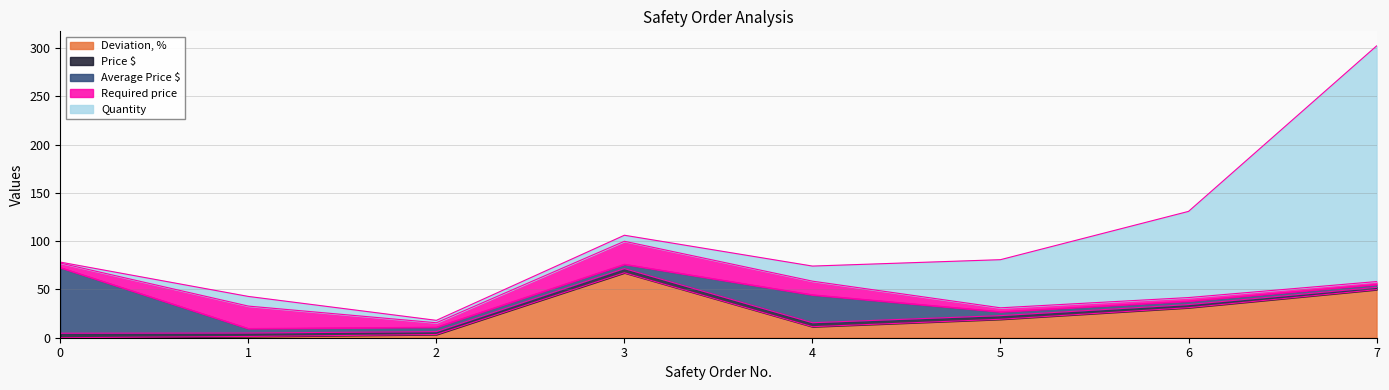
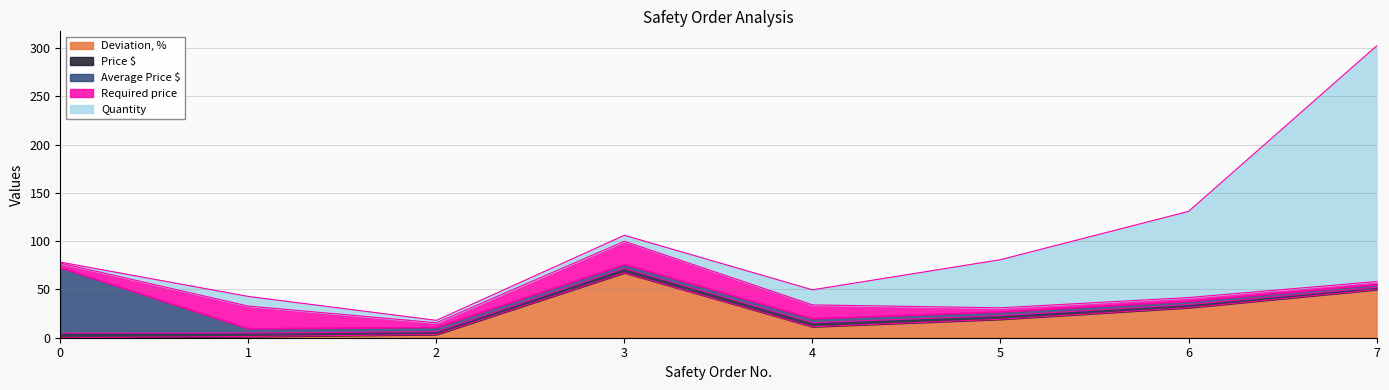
  {
    "Deviation, %": {
      "0": 0,
      "1": 0,
      "2": 0,
      "3": 70,
      "4": 10,
      "5": 20,
      "6": 30
    },
    "Price $": {
      "0": 0,
      "1": 0,
      "2": 0,
      "3": 0,
      "4": 0,
      "5": 0,
      "6": 0
    },
    "Average Price $": {
      "0": 70,
      "1": 0,
      "2": 0,
      "3": 0,
-     "4": 30,
+     "4": 0,
      "5": 0,
      "6": 0,
      "7": 0
    },
    "Required price": {
      "1": 20,
      "3": 20,
      "4": 10,
      "5": 0,
      "6": 0,
      "7": 0
    },
    "Quantity": {
      "1": 10,
      "3": 10,
      "4": 20,
      "5": 50,
      "6": 90,
      "7": 240
    }
  }
